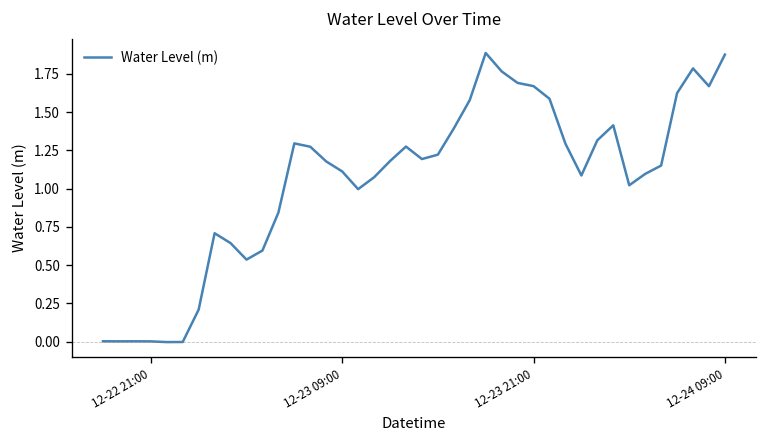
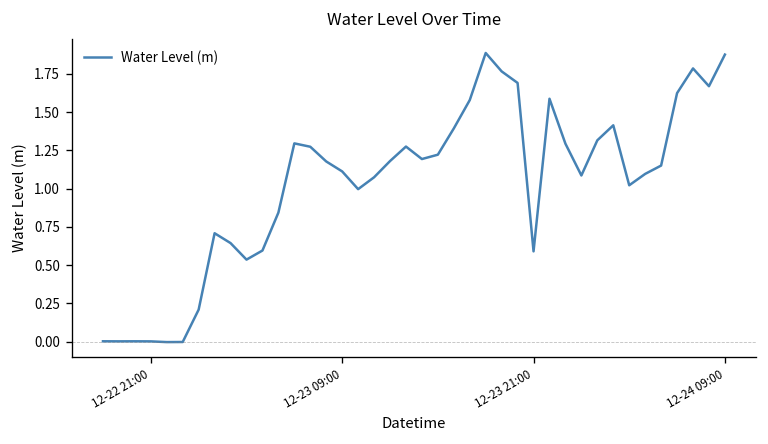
  {
    "12-22 21:00": 0.00,
    "12-23 09:00": 1.11,
-   "12-23 21:00": 1.67,
+   "12-23 21:00": 0.59,
    "12-24 09:00": 1.88
  }
